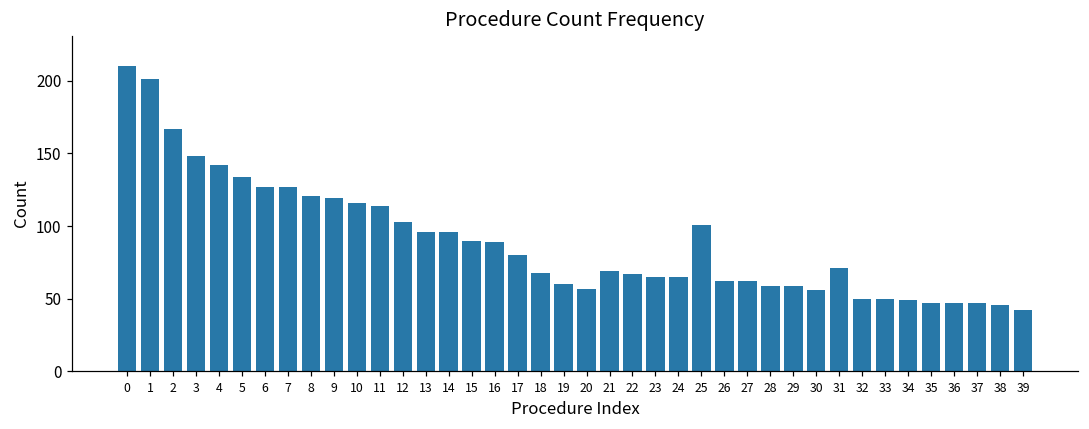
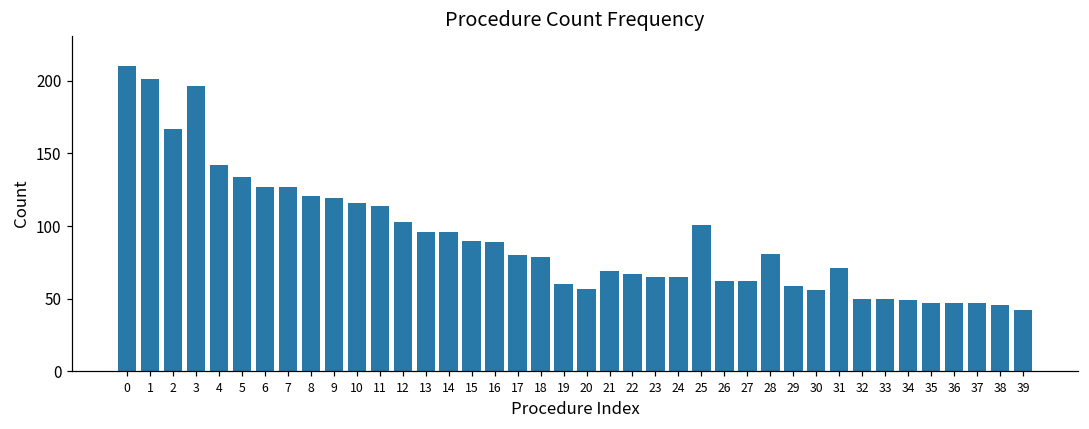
  {
    "0": 210,
    "1": 201,
    "2": 167,
-   "3": 148,
+   "3": 196,
    "4": 142,
    "5": 134,
    "6": 127,
    "7": 127,
    "8": 121,
    "9": 119,
    "10": 116,
    "11": 114,
    "12": 103,
    "13": 96,
    "14": 96,
    "15": 90,
    "16": 89,
    "17": 80,
-   "18": 68,
+   "18": 79,
    "19": 60,
    "20": 57,
    "21": 69,
    "22": 67,
    "23": 65,
    "24": 65,
    "25": 101,
    "26": 62,
    "27": 62,
-   "28": 59,
+   "28": 81,
    "29": 59,
    "30": 56,
    "31": 71,
    "32": 50,
    "33": 50,
    "34": 49,
    "35": 47,
    "36": 47,
    "37": 47,
    "38": 46,
    "39": 42
  }
